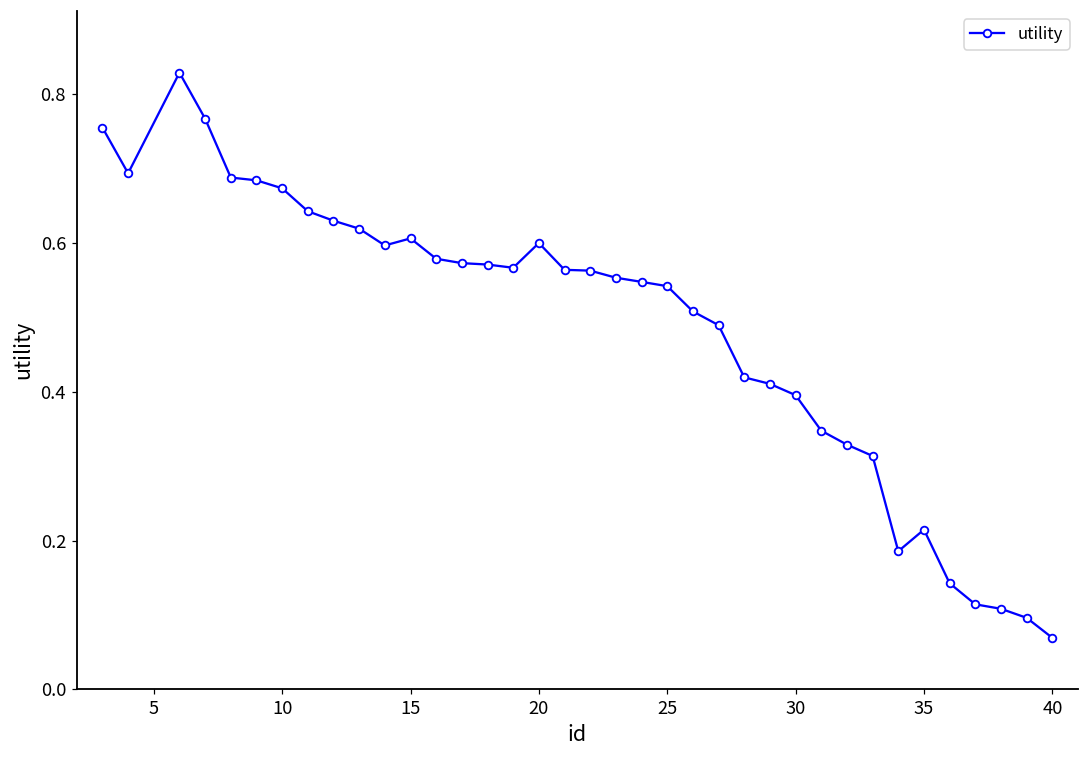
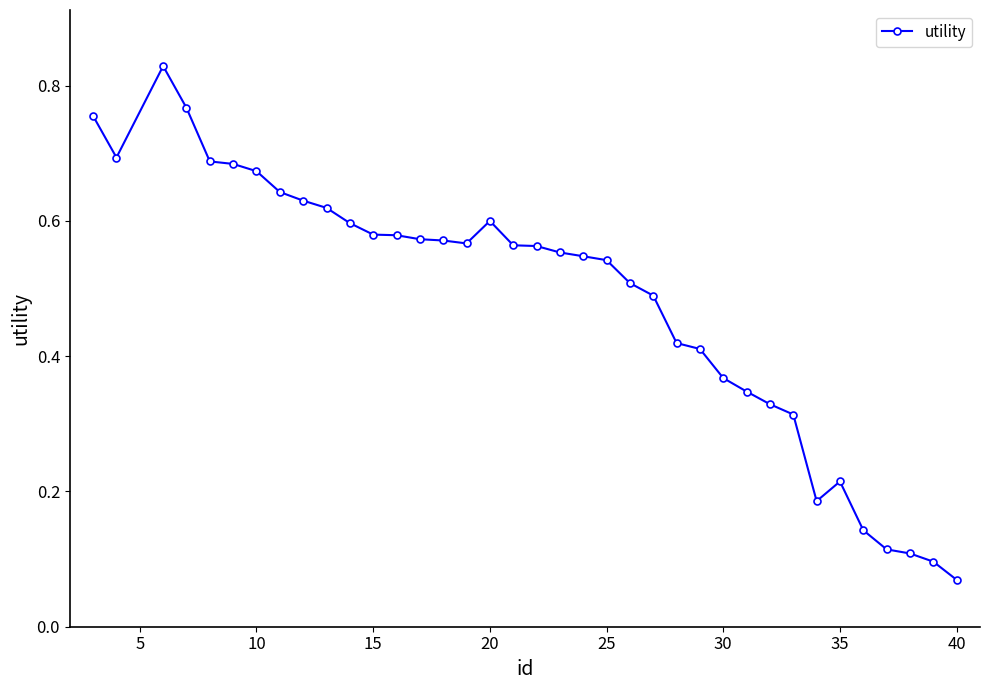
  {
    "10": 0.67,
-   "15": 0.61,
+   "15": 0.58,
    "20": 0.60,
    "25": 0.54,
-   "30": 0.40,
+   "30": 0.37,
    "35": 0.21,
    "40": 0.07
  }
